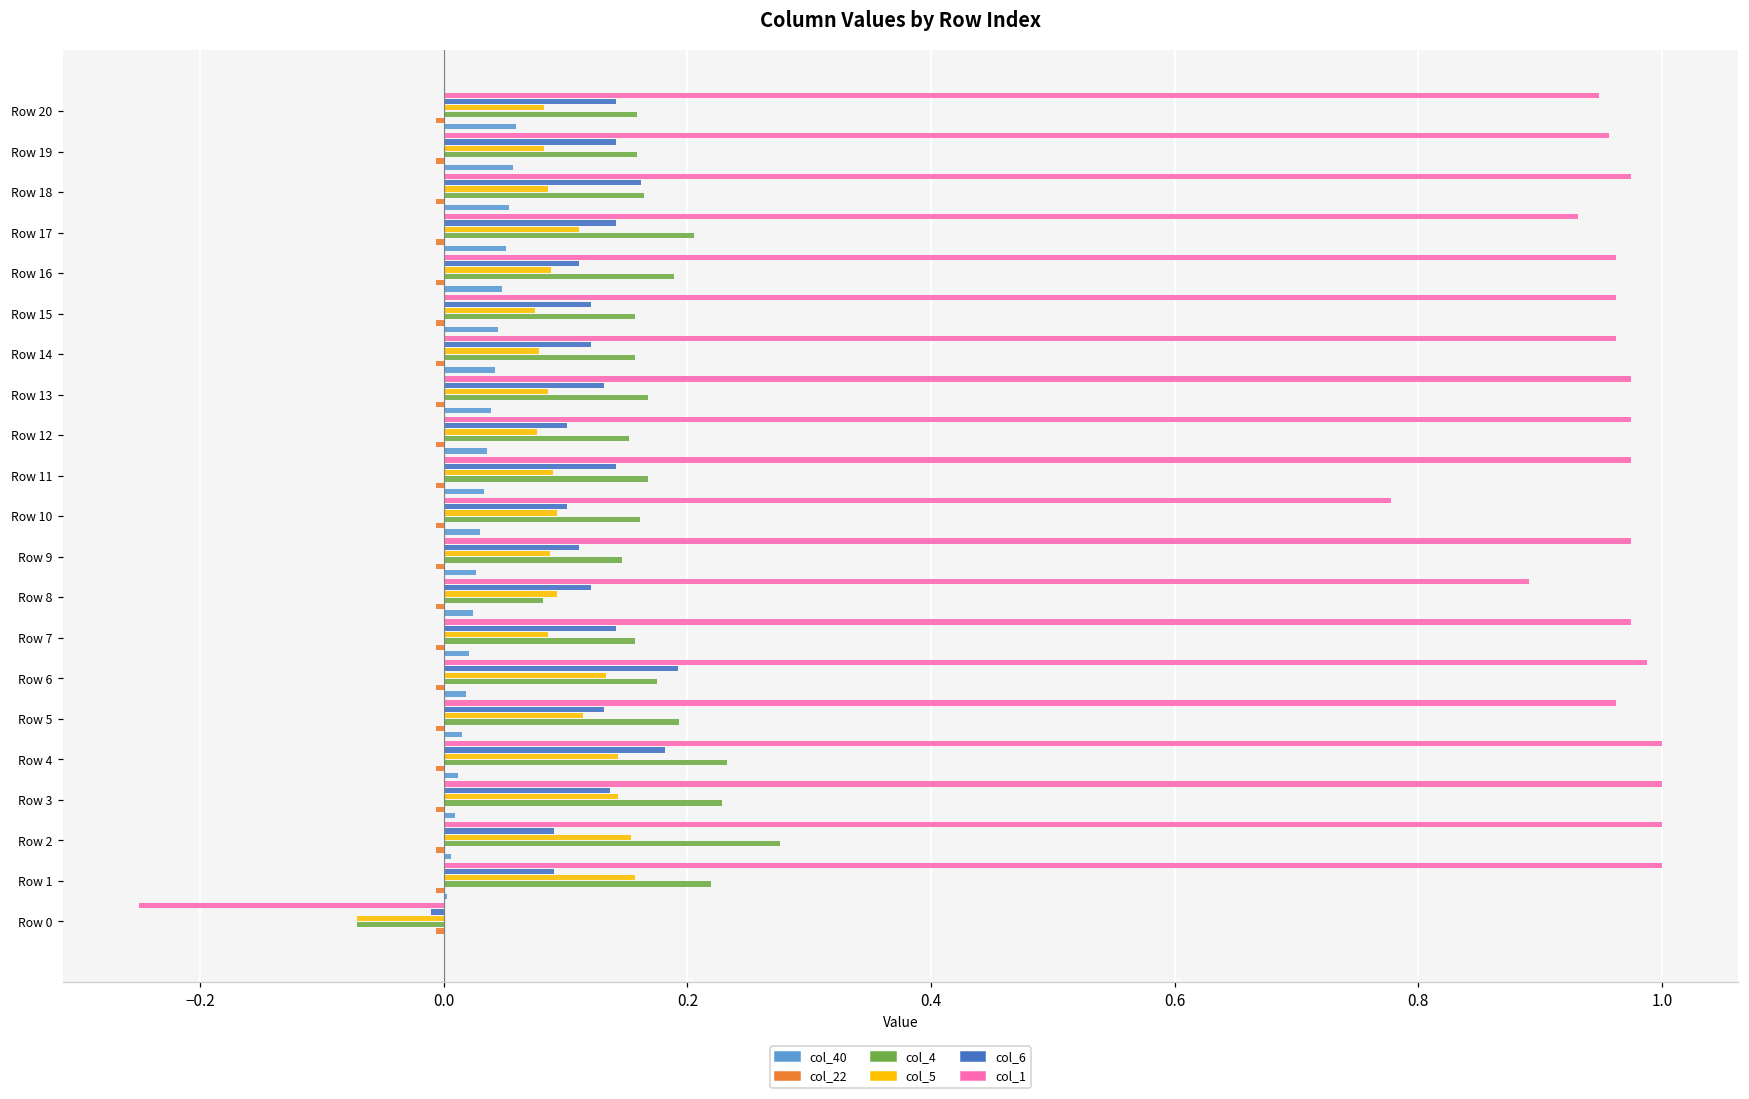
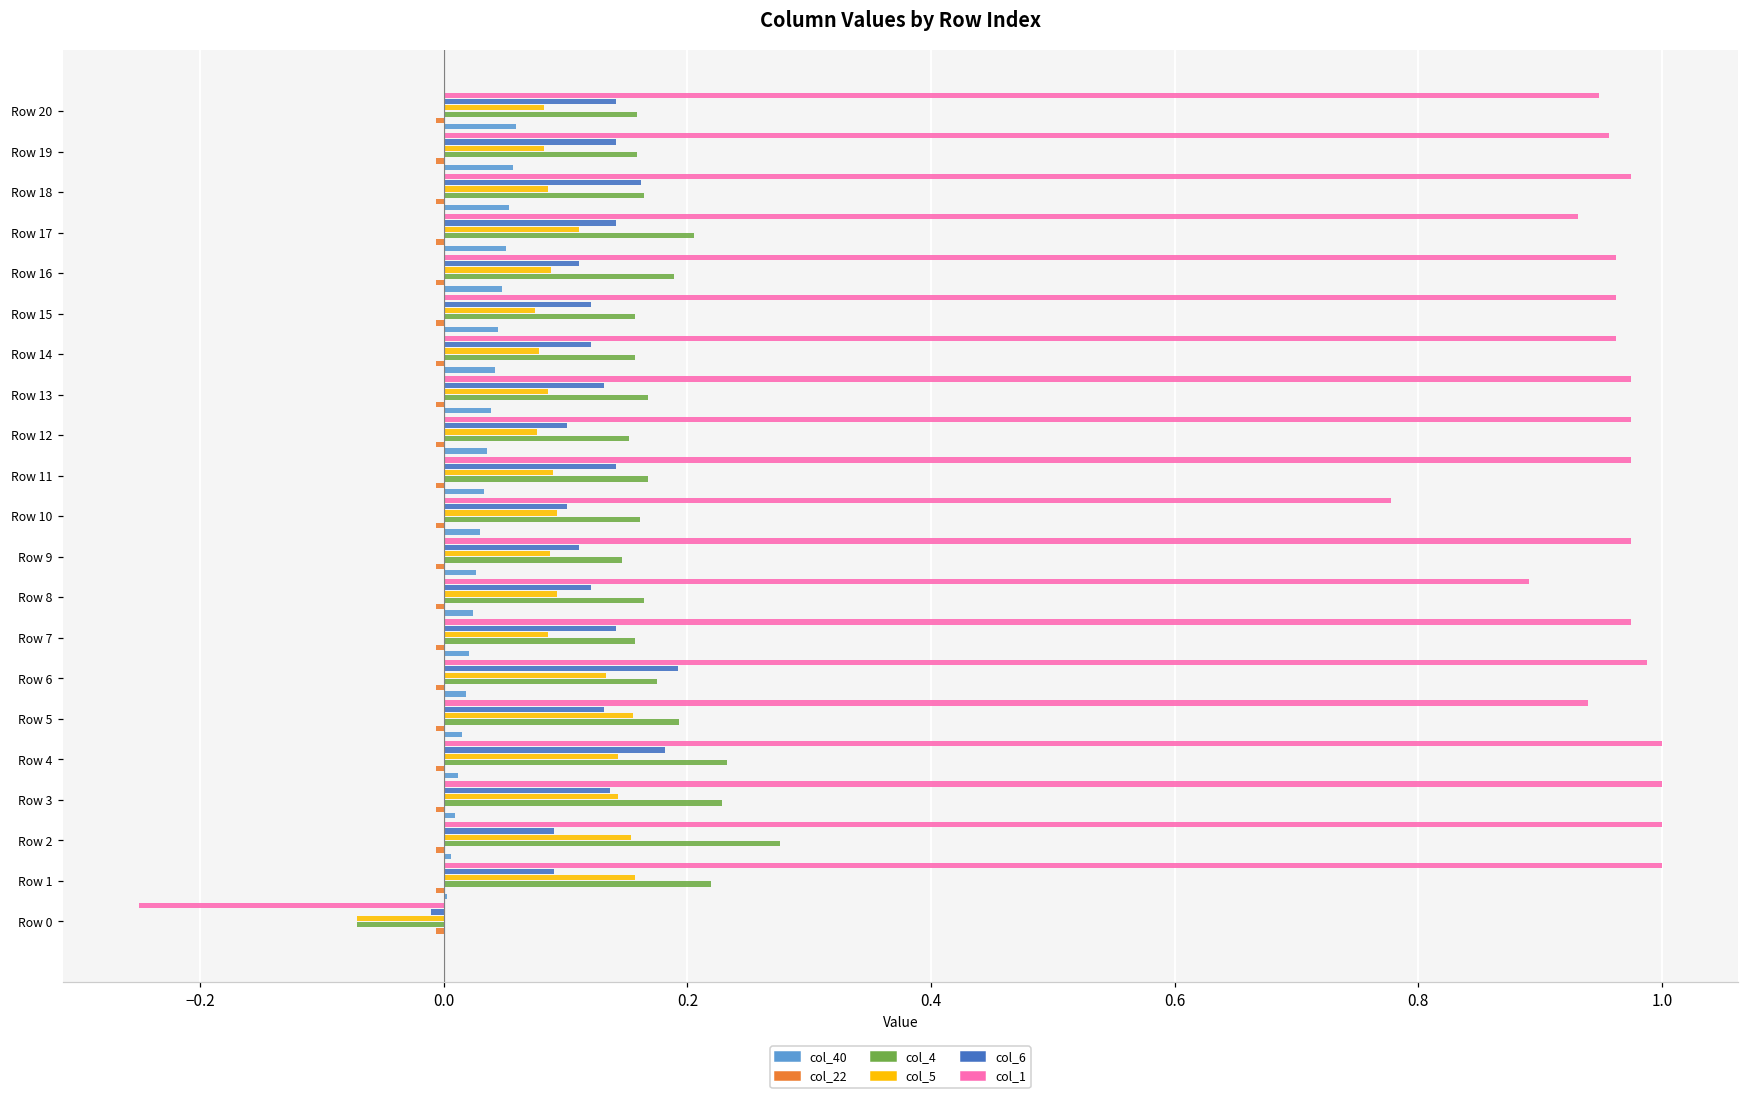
  {
    "col_22": {
      "Row 20": -0.006,
      "Row 19": -0.006,
      "Row 18": -0.006,
      "Row 17": -0.006,
      "Row 16": -0.006,
      "Row 15": -0.006,
      "Row 14": -0.006,
      "Row 13": -0.006,
      "Row 12": -0.006,
      "Row 11": -0.006,
      "Row 10": -0.006,
      "Row 9": -0.006,
      "Row 8": -0.006,
      "Row 7": -0.006,
      "Row 6": -0.006,
      "Row 5": -0.006,
      "Row 4": -0.006,
      "Row 3": -0.006,
      "Row 2": -0.006,
      "Row 1": -0.006,
      "Row 0": -0.006
    },
    "col_4": {
      "Row 20": 0.159,
      "Row 19": 0.159,
      "Row 18": 0.164,
      "Row 17": 0.205,
      "Row 16": 0.189,
      "Row 15": 0.157,
      "Row 14": 0.157,
      "Row 13": 0.168,
      "Row 12": 0.152,
      "Row 11": 0.168,
      "Row 10": 0.161,
      "Row 9": 0.146,
-     "Row 8": 0.081,
+     "Row 8": 0.164,
      "Row 7": 0.157,
      "Row 6": 0.175,
      "Row 5": 0.193,
      "Row 4": 0.232,
      "Row 3": 0.229,
      "Row 2": 0.276,
      "Row 1": 0.220,
      "Row 0": -0.071
    },
    "col_5": {
      "Row 20": 0.082,
      "Row 19": 0.082,
      "Row 18": 0.086,
      "Row 17": 0.111,
      "Row 16": 0.088,
      "Row 15": 0.075,
      "Row 14": 0.079,
      "Row 13": 0.086,
      "Row 12": 0.077,
      "Row 11": 0.089,
      "Row 10": 0.093,
      "Row 9": 0.088,
      "Row 8": 0.093,
      "Row 7": 0.086,
      "Row 6": 0.133,
-     "Row 5": 0.114,
+     "Row 5": 0.155,
      "Row 4": 0.143,
      "Row 3": 0.143,
      "Row 2": 0.154,
      "Row 1": 0.157,
      "Row 0": -0.071
    },
    "col_1": {
      "Row 20": 0.949,
      "Row 19": 0.956,
      "Row 18": 0.975,
      "Row 17": 0.931,
      "Row 16": 0.963,
      "Row 15": 0.963,
      "Row 14": 0.963,
      "Row 13": 0.975,
      "Row 12": 0.975,
      "Row 11": 0.975,
      "Row 10": 0.778,
      "Row 9": 0.975,
      "Row 8": 0.891,
      "Row 7": 0.975,
      "Row 6": 0.988,
-     "Row 5": 0.963,
+     "Row 5": 0.939,
      "Row 4": 1.000,
      "Row 3": 1.000,
      "Row 2": 1.000,
      "Row 1": 1.000,
      "Row 0": -0.250
    }
  }
